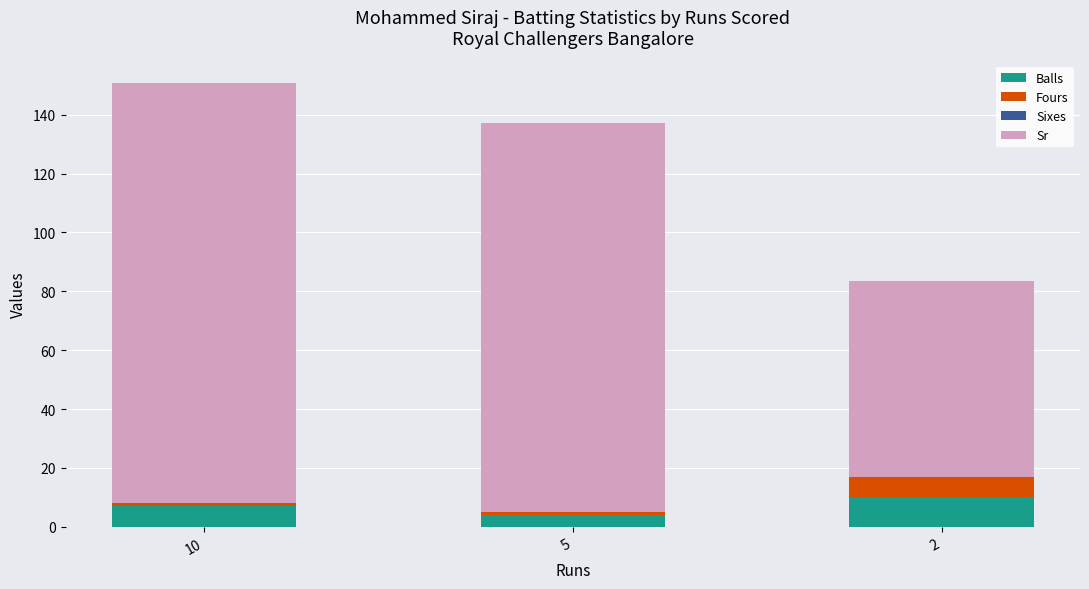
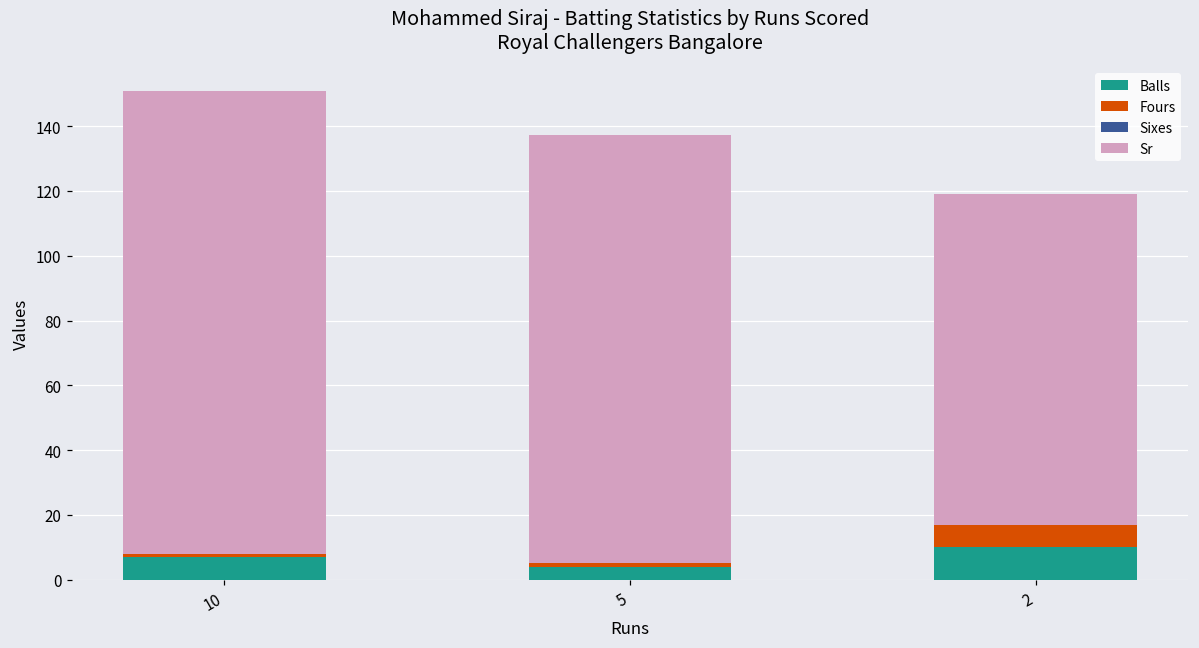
  {
    "Balls": {
      "10": 7,
      "5": 4,
      "2": 10
    },
    "Sr": {
      "10": 143,
      "5": 132,
-     "2": 67
+     "2": 102
    }
  }
